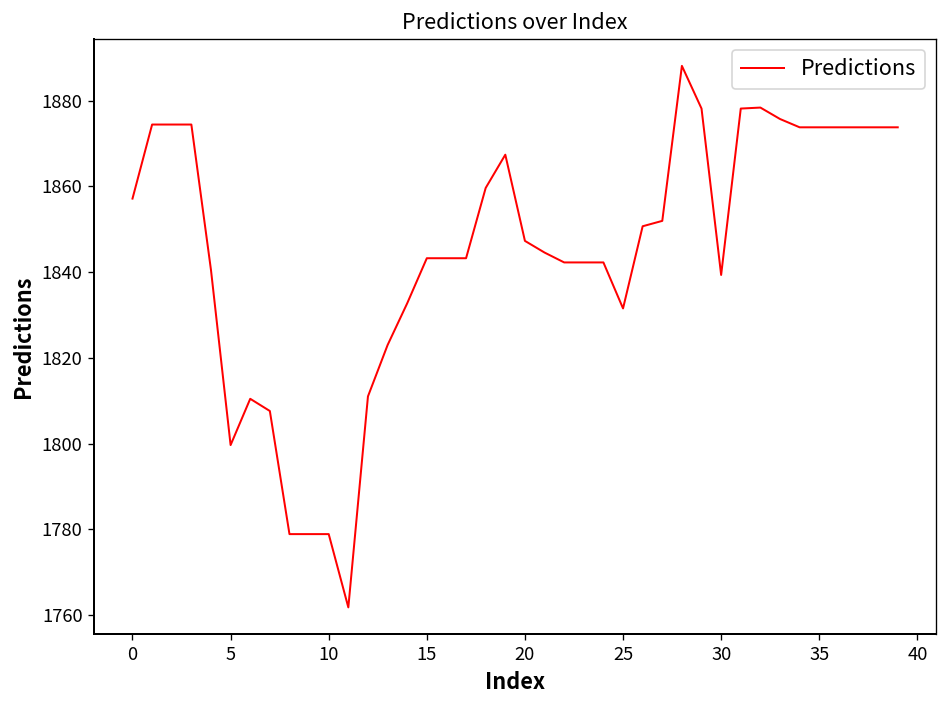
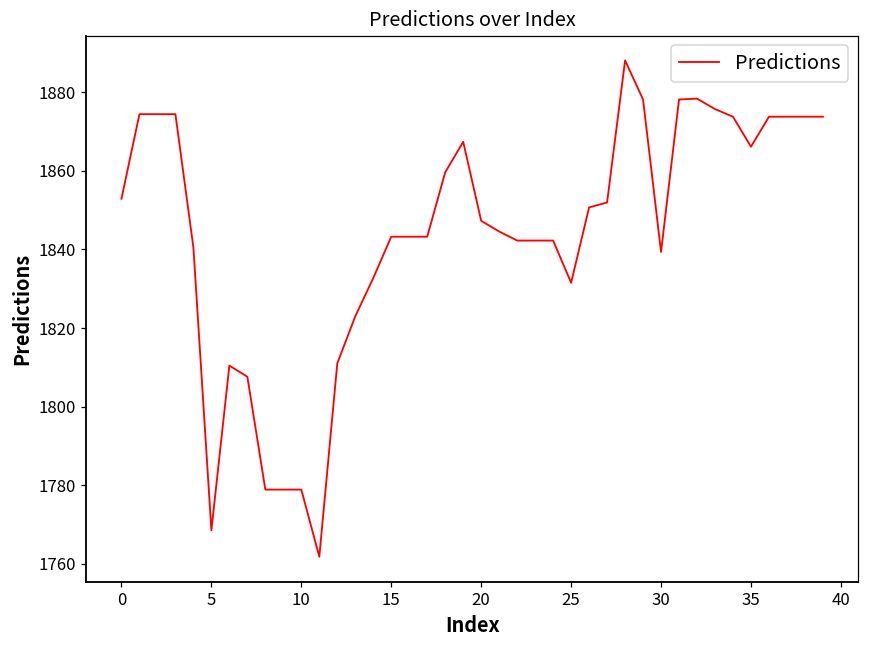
  {
-   "0": 1857,
-   "5": 1800,
+   "0": 1853,
+   "5": 1769,
    "10": 1779,
    "15": 1843,
    "20": 1847,
    "25": 1832,
    "30": 1839,
-   "35": 1874
+   "35": 1866
  }
